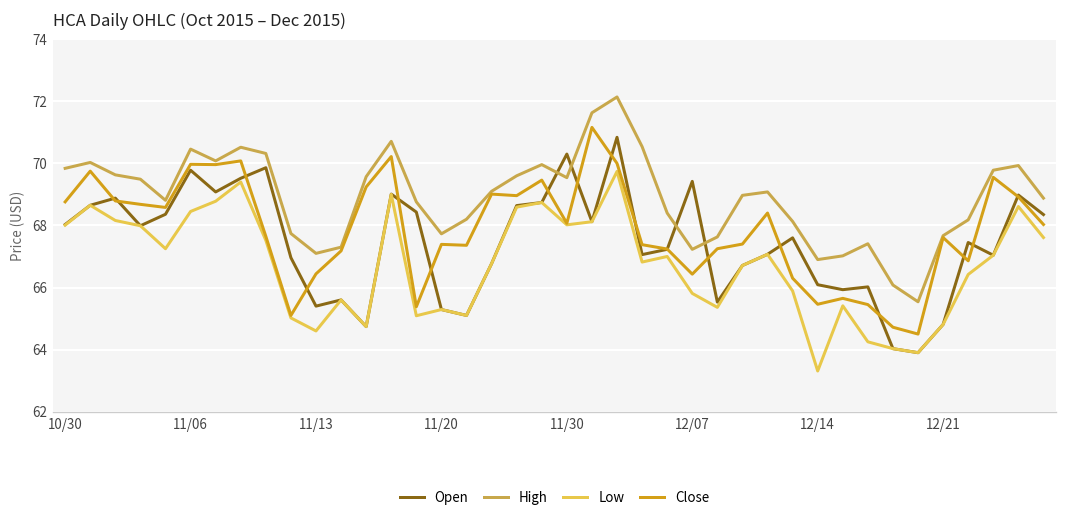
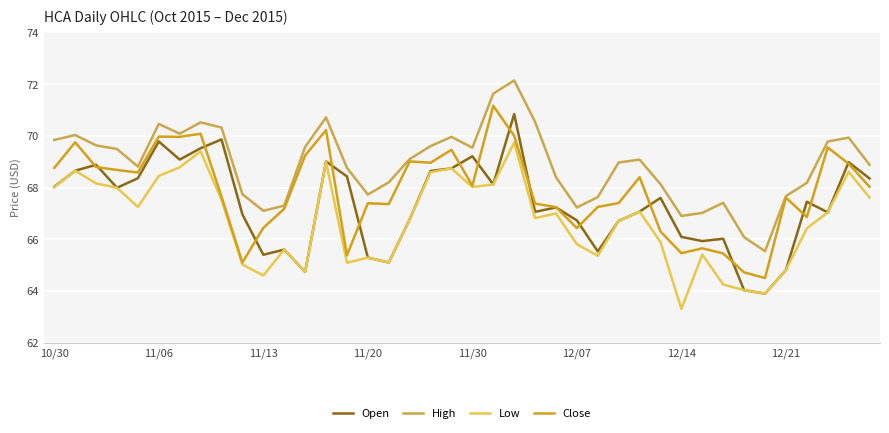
  {
    "Open": {
      "11/06": 69.8,
      "11/13": 65.4,
-     "11/30": 70.3,
-     "12/07": 69.4,
+     "11/30": 69.2,
+     "12/07": 66.7,
      "12/14": 66.1
    }
  }
